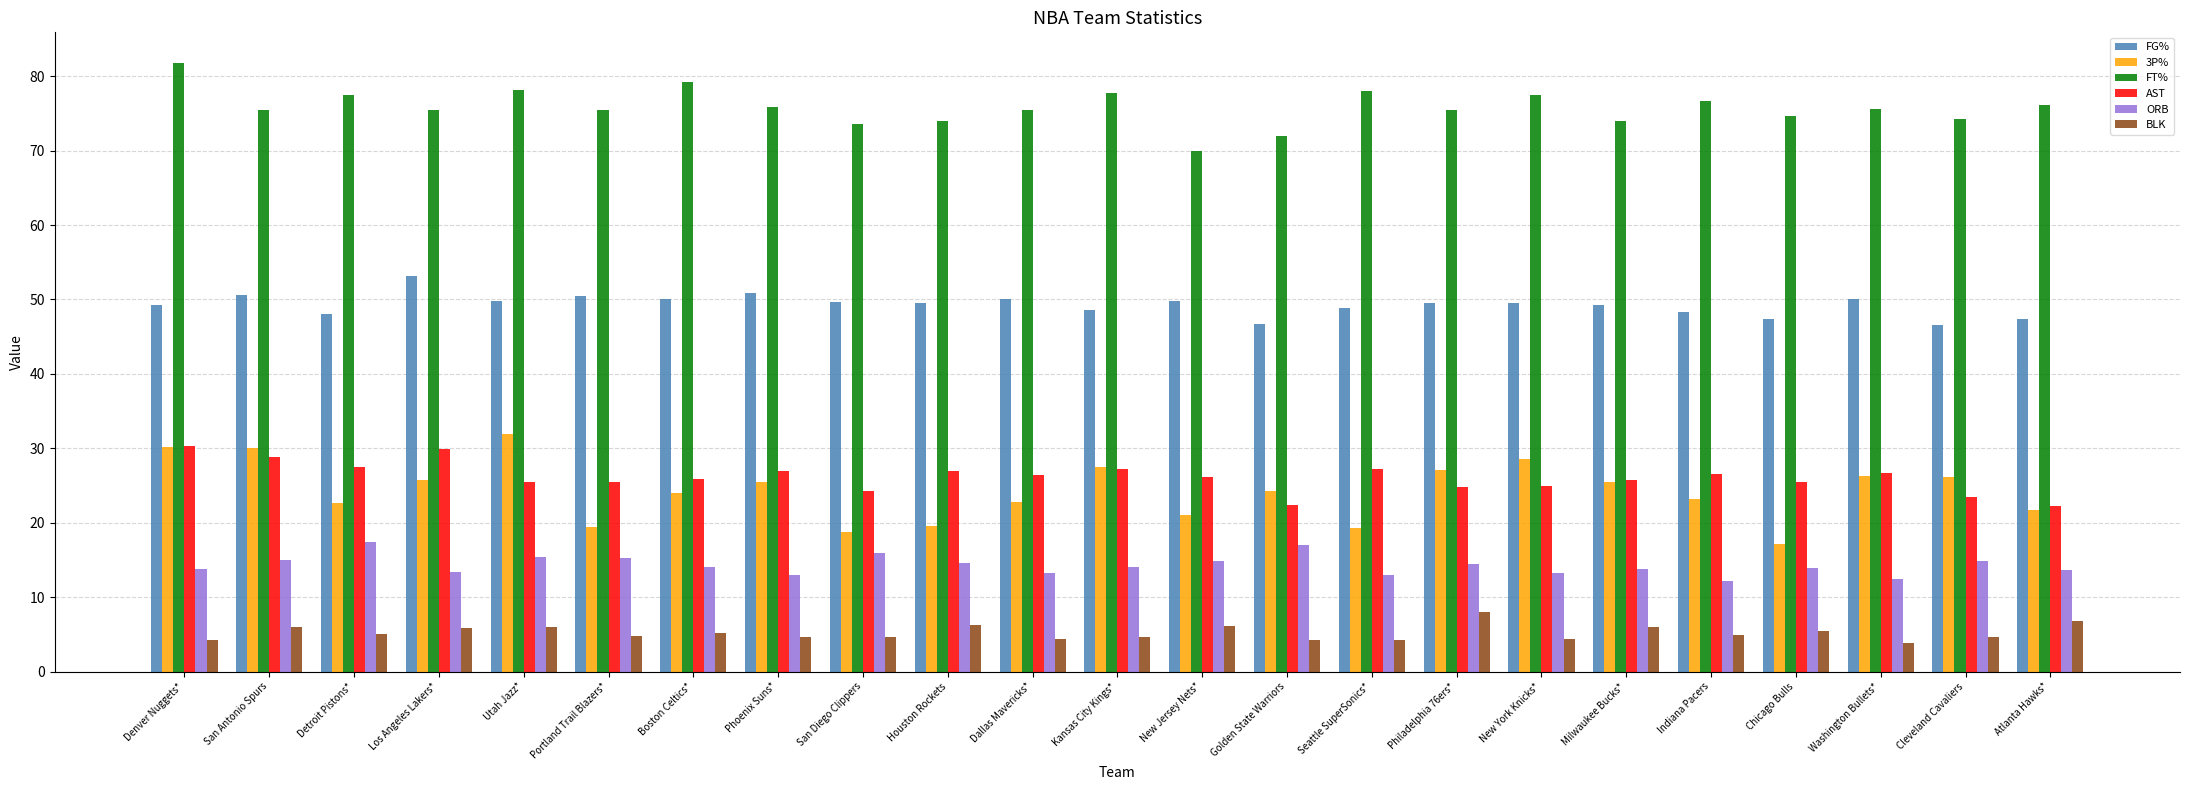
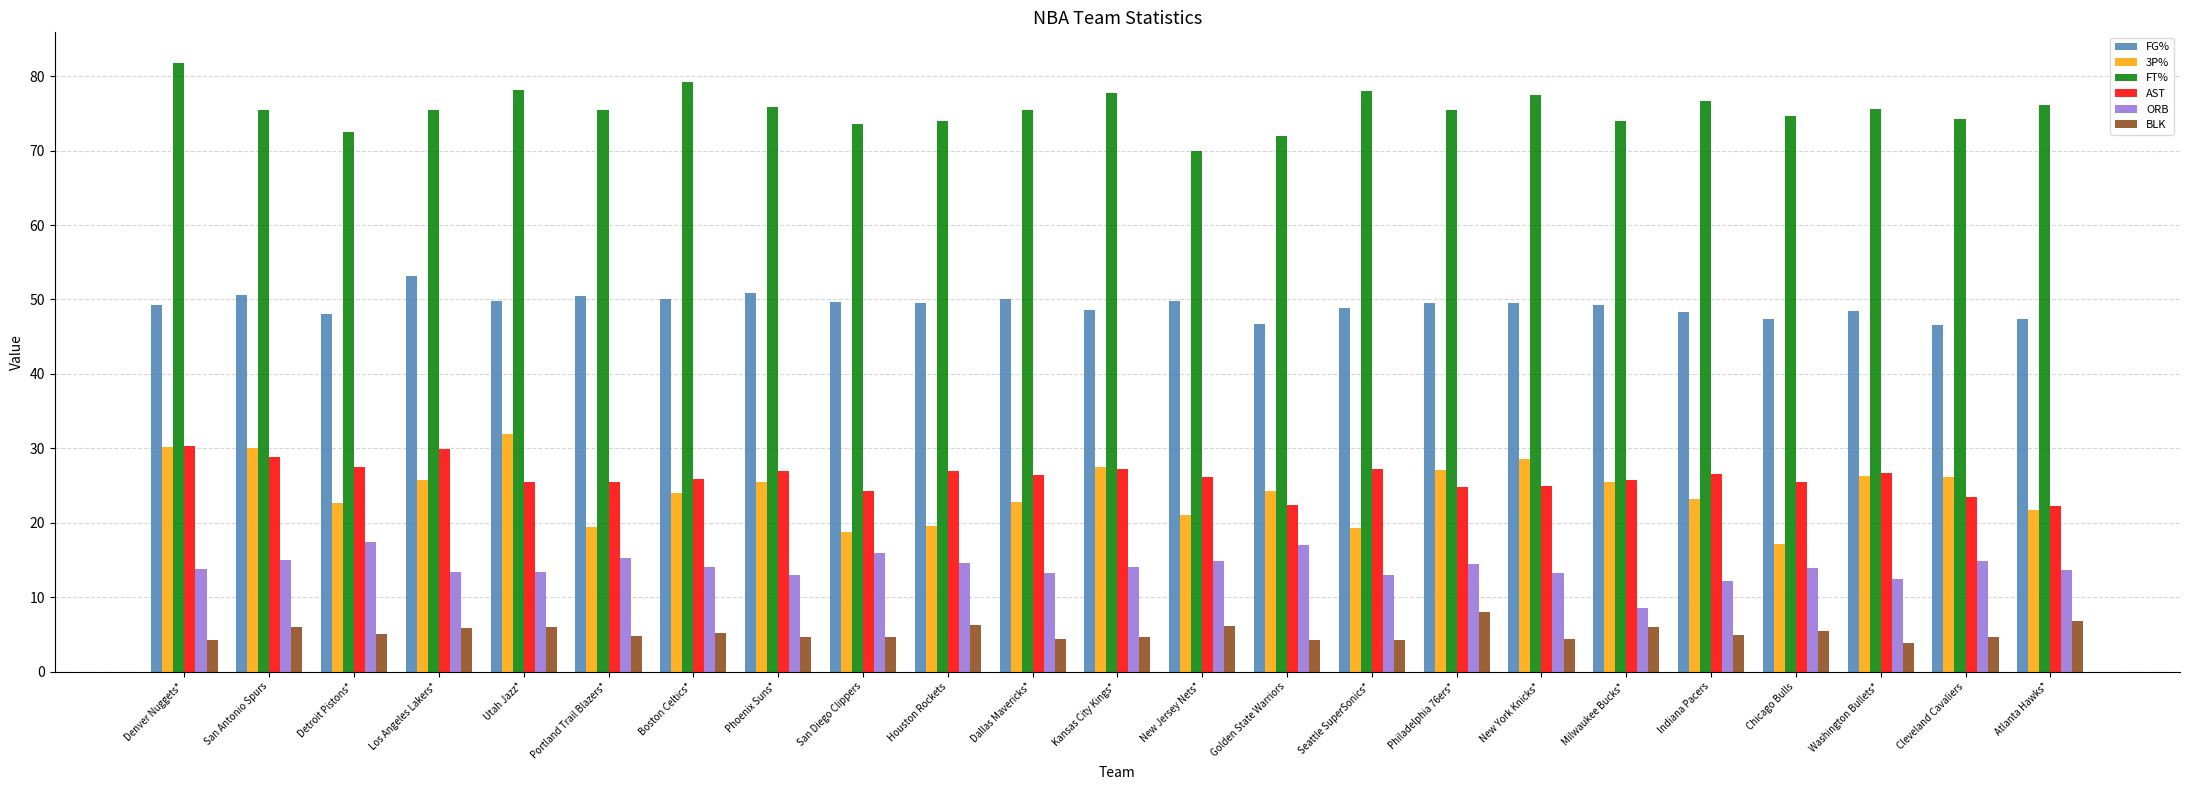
  {
    "FG%": {
      "Denver Nuggets*": 49,
      "San Antonio Spurs": 51,
      "Detroit Pistons*": 48,
      "Los Angeles Lakers*": 53,
      "Utah Jazz*": 50,
      "Portland Trail Blazers*": 51,
      "Boston Celtics*": 50,
      "Phoenix Suns*": 51,
      "San Diego Clippers": 50,
      "Houston Rockets": 50,
      "Dallas Mavericks*": 50,
      "Kansas City Kings*": 49,
      "New Jersey Nets*": 50,
      "Golden State Warriors": 47,
      "Seattle SuperSonics*": 49,
      "Philadelphia 76ers*": 50,
      "New York Knicks*": 50,
      "Milwaukee Bucks*": 49,
      "Indiana Pacers": 48,
      "Chicago Bulls": 47,
-     "Washington Bullets*": 50,
+     "Washington Bullets*": 48,
      "Cleveland Cavaliers": 47,
      "Atlanta Hawks*": 47
    },
    "3P%": {
      "Denver Nuggets*": 30,
      "San Antonio Spurs": 30,
      "Detroit Pistons*": 23,
      "Los Angeles Lakers*": 26,
      "Utah Jazz*": 32,
      "Portland Trail Blazers*": 19,
      "Boston Celtics*": 24,
      "Phoenix Suns*": 25,
      "San Diego Clippers": 19,
      "Houston Rockets": 20,
      "Dallas Mavericks*": 23,
      "Kansas City Kings*": 28,
      "New Jersey Nets*": 21,
      "Golden State Warriors": 24,
      "Seattle SuperSonics*": 19,
      "Philadelphia 76ers*": 27,
      "New York Knicks*": 29,
      "Milwaukee Bucks*": 25,
      "Indiana Pacers": 23,
      "Chicago Bulls": 17,
      "Washington Bullets*": 26,
      "Cleveland Cavaliers": 26,
      "Atlanta Hawks*": 22
    },
    "FT%": {
      "Denver Nuggets*": 82,
      "San Antonio Spurs": 76,
-     "Detroit Pistons*": 78,
+     "Detroit Pistons*": 73,
      "Los Angeles Lakers*": 75,
      "Utah Jazz*": 78,
      "Portland Trail Blazers*": 75,
      "Boston Celtics*": 79,
      "Phoenix Suns*": 76,
      "San Diego Clippers": 74,
      "Houston Rockets": 74,
      "Dallas Mavericks*": 76,
      "Kansas City Kings*": 78,
      "New Jersey Nets*": 70,
      "Golden State Warriors": 72,
      "Seattle SuperSonics*": 78,
      "Philadelphia 76ers*": 75,
      "New York Knicks*": 78,
      "Milwaukee Bucks*": 74,
      "Indiana Pacers": 77,
      "Chicago Bulls": 75,
      "Washington Bullets*": 76,
      "Cleveland Cavaliers": 74,
      "Atlanta Hawks*": 76
    },
    "AST": {
      "Denver Nuggets*": 30,
      "San Antonio Spurs": 29,
      "Detroit Pistons*": 28,
      "Los Angeles Lakers*": 30,
      "Utah Jazz*": 26,
      "Portland Trail Blazers*": 25,
      "Boston Celtics*": 26,
      "Phoenix Suns*": 27,
      "San Diego Clippers": 24,
      "Houston Rockets": 27,
      "Dallas Mavericks*": 26,
      "Kansas City Kings*": 27,
      "New Jersey Nets*": 26,
      "Golden State Warriors": 22,
      "Seattle SuperSonics*": 27,
      "Philadelphia 76ers*": 25,
      "New York Knicks*": 25,
      "Milwaukee Bucks*": 26,
      "Indiana Pacers": 27,
      "Chicago Bulls": 26,
      "Washington Bullets*": 27,
      "Cleveland Cavaliers": 24,
      "Atlanta Hawks*": 22
    },
    "ORB": {
      "Denver Nuggets*": 14,
      "San Antonio Spurs": 15,
      "Detroit Pistons*": 17,
      "Los Angeles Lakers*": 13,
-     "Utah Jazz*": 15,
+     "Utah Jazz*": 13,
      "Portland Trail Blazers*": 15,
      "Boston Celtics*": 14,
      "Phoenix Suns*": 13,
      "San Diego Clippers": 16,
      "Houston Rockets": 15,
      "Dallas Mavericks*": 13,
      "Kansas City Kings*": 14,
      "New Jersey Nets*": 15,
      "Golden State Warriors": 17,
      "Seattle SuperSonics*": 13,
      "Philadelphia 76ers*": 14,
      "New York Knicks*": 13,
-     "Milwaukee Bucks*": 14,
+     "Milwaukee Bucks*": 9,
      "Indiana Pacers": 12,
      "Chicago Bulls": 14,
      "Washington Bullets*": 13,
      "Cleveland Cavaliers": 15,
      "Atlanta Hawks*": 14
    },
    "BLK": {
      "Denver Nuggets*": 4,
      "San Antonio Spurs": 6,
      "Detroit Pistons*": 5,
      "Los Angeles Lakers*": 6,
      "Utah Jazz*": 6,
      "Portland Trail Blazers*": 5,
      "Boston Celtics*": 5,
      "Phoenix Suns*": 5,
      "San Diego Clippers": 5,
      "Houston Rockets": 6,
      "Dallas Mavericks*": 4,
      "Kansas City Kings*": 5,
      "New Jersey Nets*": 6,
      "Golden State Warriors": 4,
      "Seattle SuperSonics*": 4,
      "Philadelphia 76ers*": 8,
      "New York Knicks*": 4,
      "Milwaukee Bucks*": 6,
      "Indiana Pacers": 5,
      "Chicago Bulls": 6,
      "Washington Bullets*": 4,
      "Cleveland Cavaliers": 5,
      "Atlanta Hawks*": 7
    }
  }
